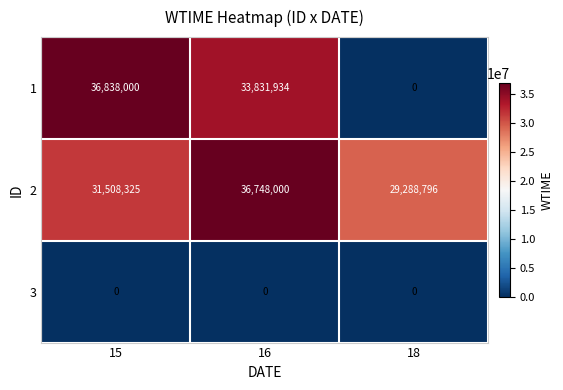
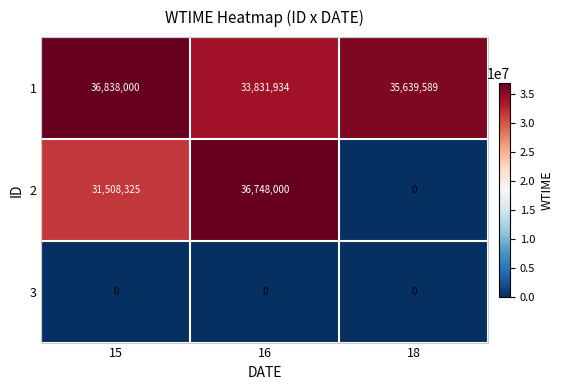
  {
    "1": {
      "15": "36,838,000",
      "16": "33,831,934",
-     "18": "0"
+     "18": "35,639,589"
    },
    "2": {
      "15": "31,508,325",
      "16": "36,748,000",
-     "18": "29,288,796"
+     "18": "0"
    },
    "3": {
      "15": "0",
      "16": "0",
      "18": "0"
    }
  }
